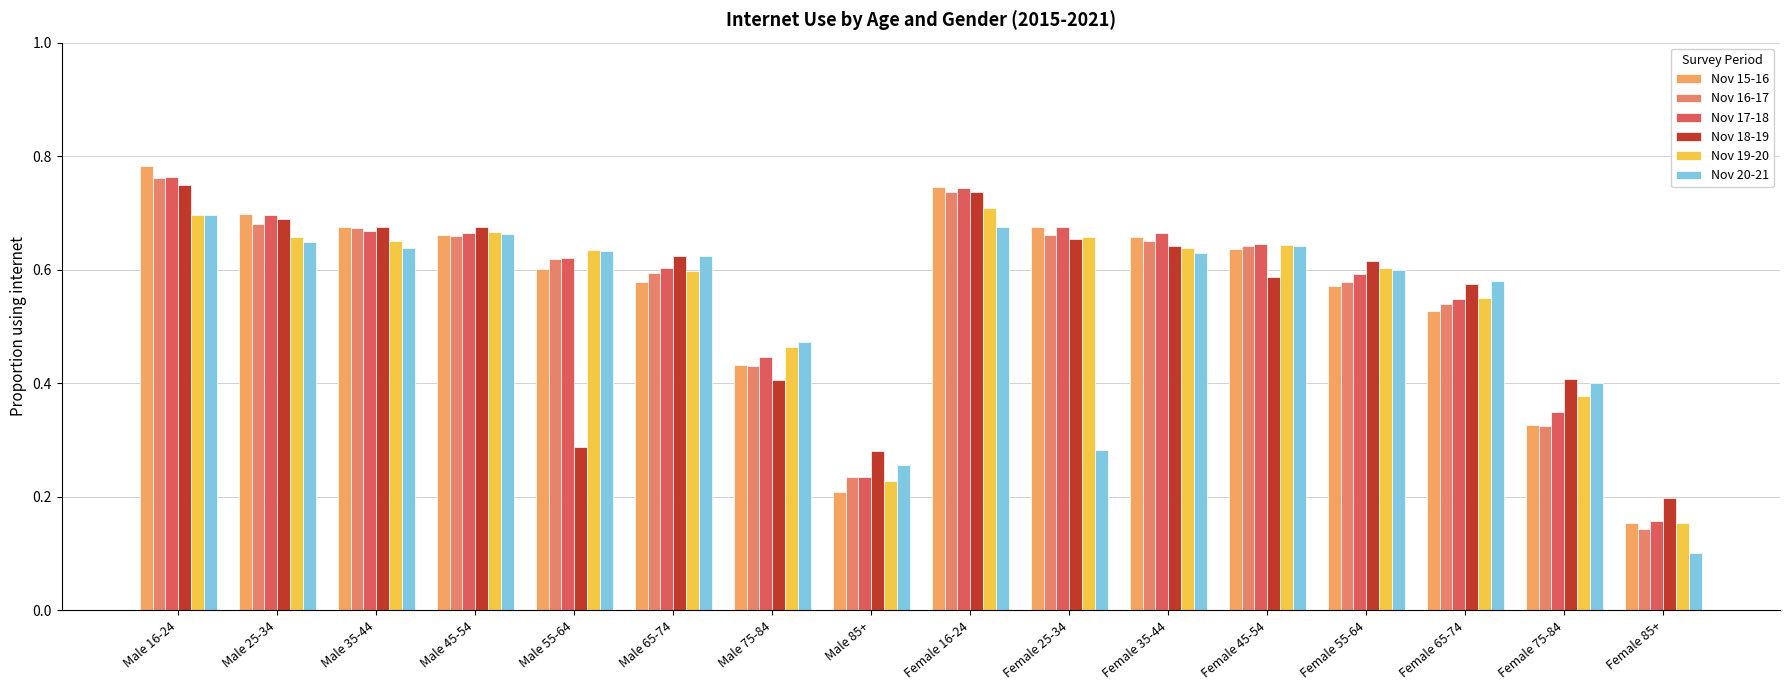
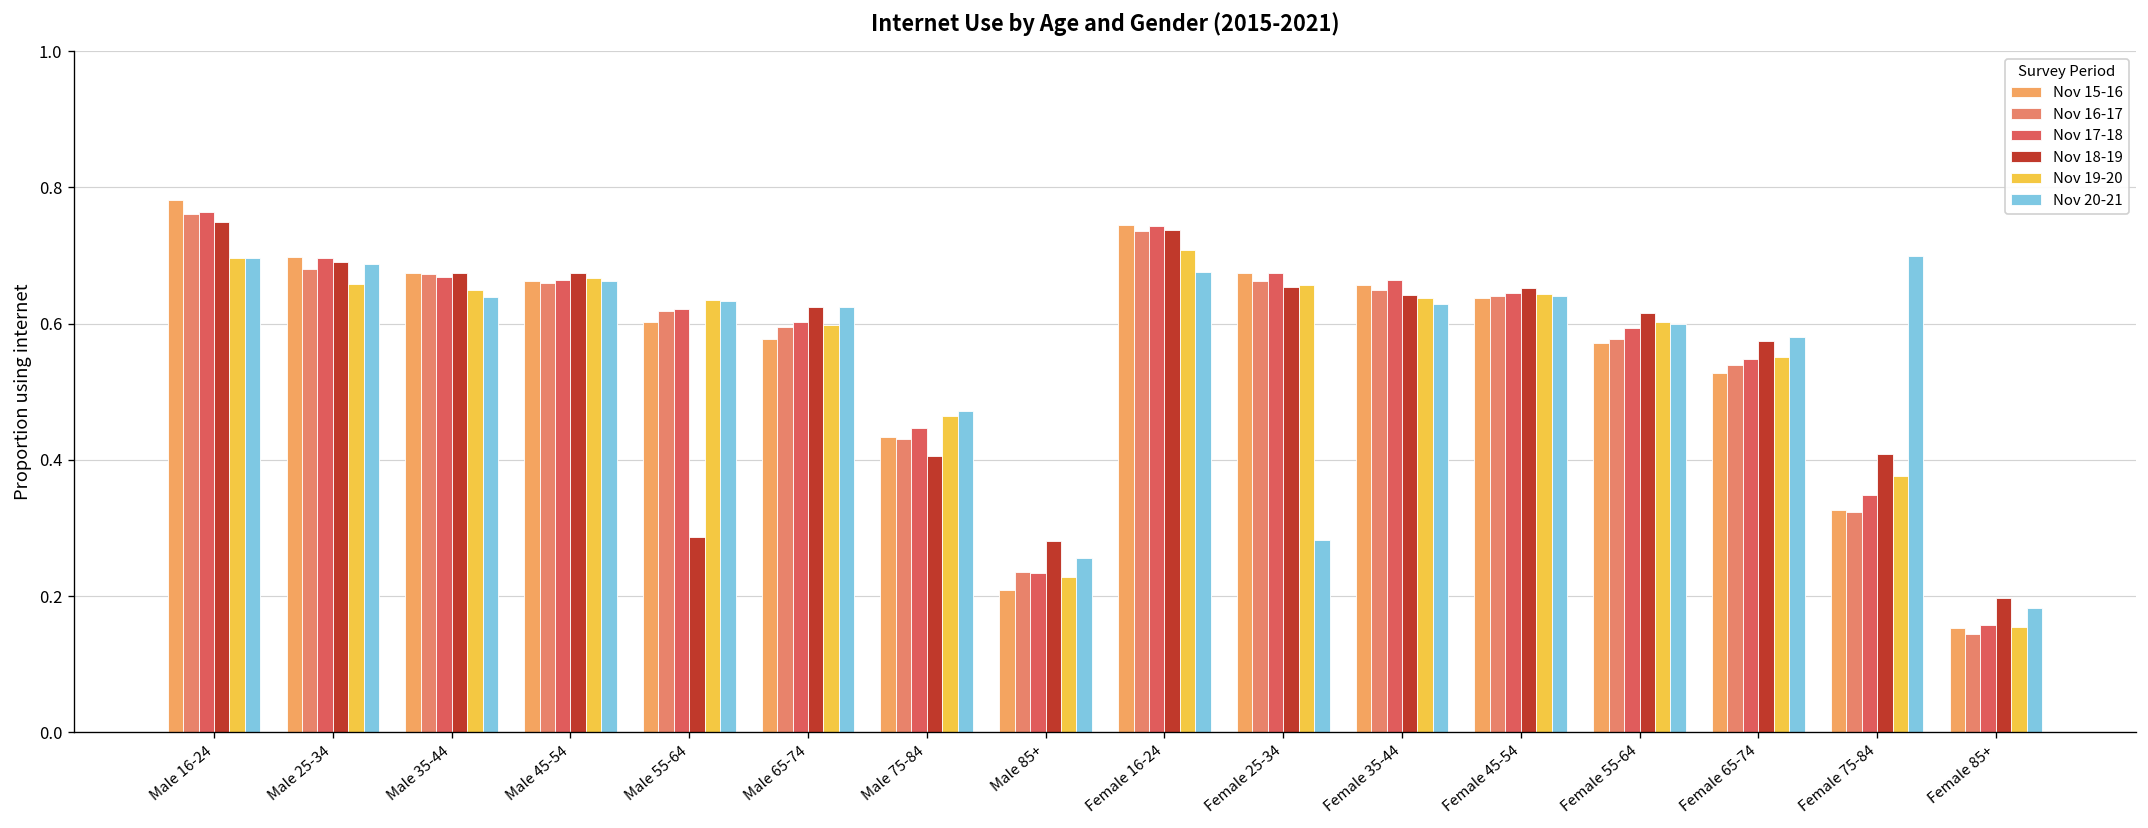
  {
    "Nov 18-19": {
      "Male 16-24": 0.75,
      "Male 25-34": 0.69,
      "Male 35-44": 0.68,
      "Male 45-54": 0.68,
      "Male 55-64": 0.29,
      "Male 65-74": 0.62,
      "Male 75-84": 0.41,
      "Male 85+": 0.28,
      "Female 16-24": 0.74,
      "Female 25-34": 0.65,
      "Female 35-44": 0.64,
-     "Female 45-54": 0.59,
+     "Female 45-54": 0.65,
      "Female 55-64": 0.62,
      "Female 65-74": 0.58,
      "Female 75-84": 0.41,
      "Female 85+": 0.20
    },
    "Nov 20-21": {
      "Male 16-24": 0.70,
-     "Male 25-34": 0.65,
+     "Male 25-34": 0.69,
      "Male 35-44": 0.64,
      "Male 45-54": 0.66,
      "Male 55-64": 0.63,
      "Male 65-74": 0.62,
      "Male 75-84": 0.47,
      "Male 85+": 0.26,
      "Female 16-24": 0.68,
      "Female 25-34": 0.28,
      "Female 35-44": 0.63,
      "Female 45-54": 0.64,
      "Female 55-64": 0.60,
      "Female 65-74": 0.58,
-     "Female 75-84": 0.4,
-     "Female 85+": 0.10
+     "Female 75-84": 0.7,
+     "Female 85+": 0.18
    }
  }
